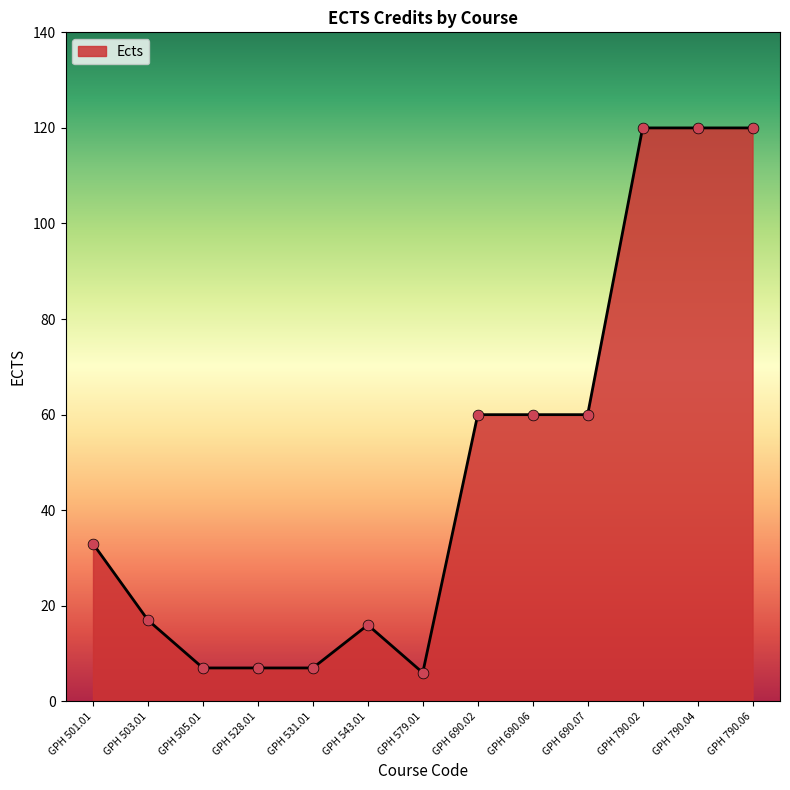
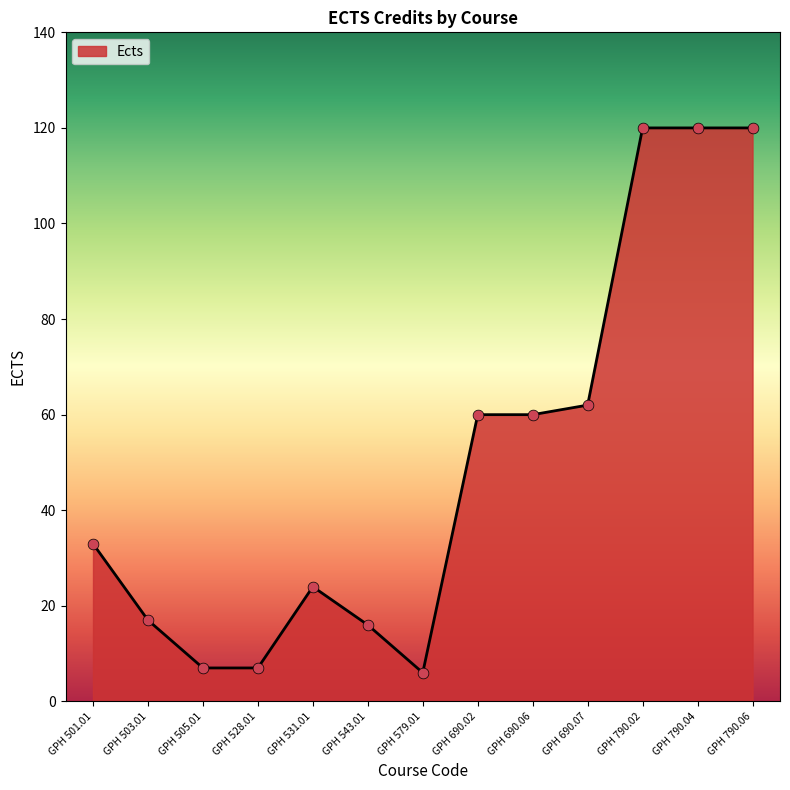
  {
    "GPH 501.01": 33,
    "GPH 503.01": 17,
    "GPH 505.01": 7,
    "GPH 528.01": 7,
-   "GPH 531.01": 7,
+   "GPH 531.01": 24,
    "GPH 543.01": 16,
    "GPH 579.01": 6,
    "GPH 690.02": 60,
    "GPH 690.06": 60,
-   "GPH 690.07": 60,
+   "GPH 690.07": 62,
    "GPH 790.02": 120,
    "GPH 790.04": 120,
    "GPH 790.06": 120
  }
